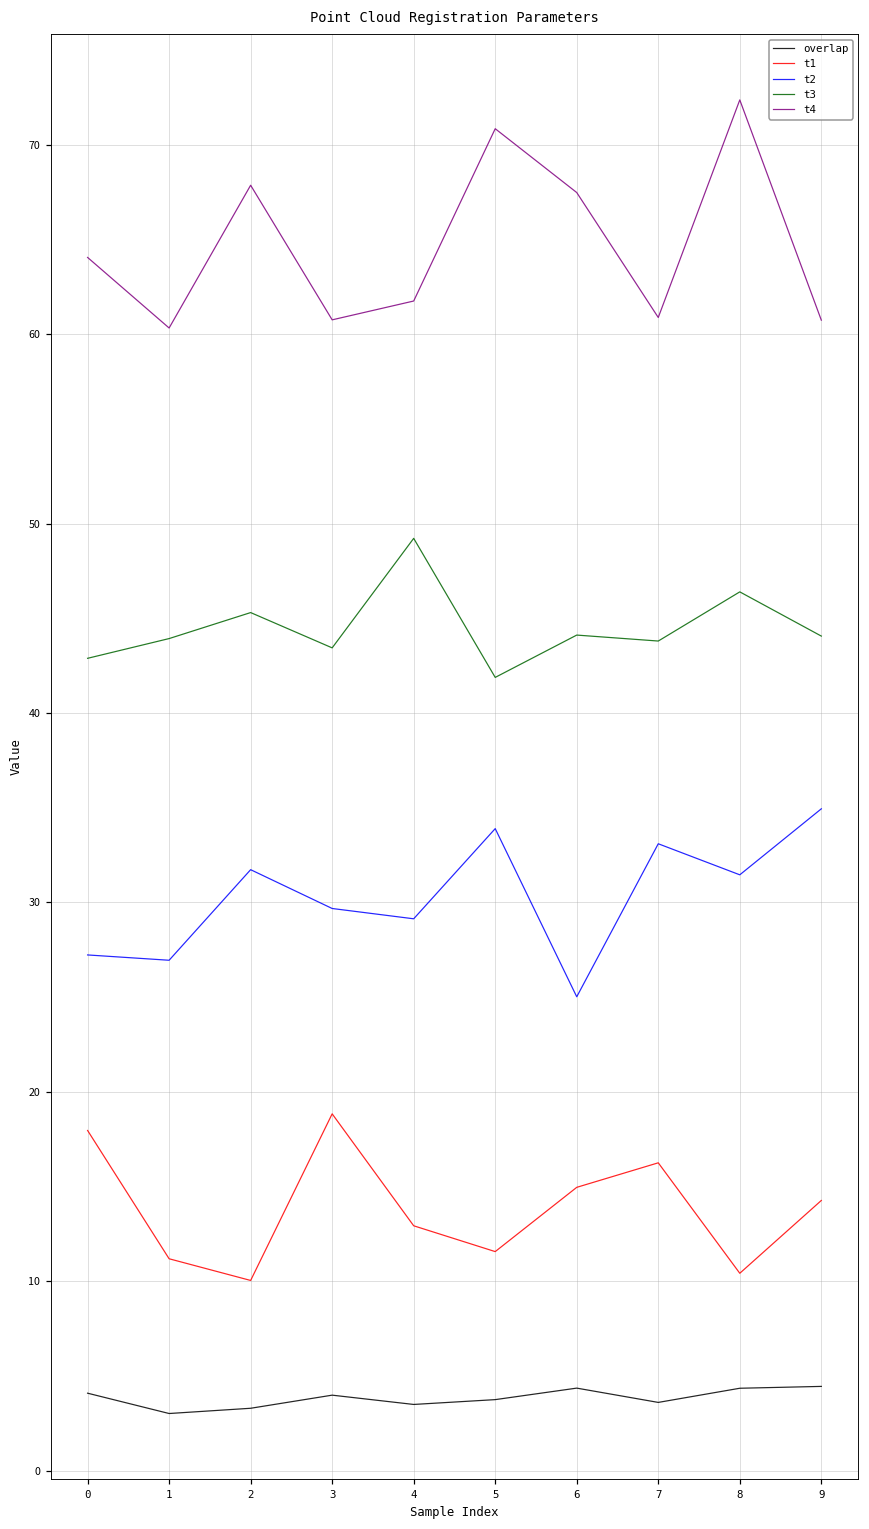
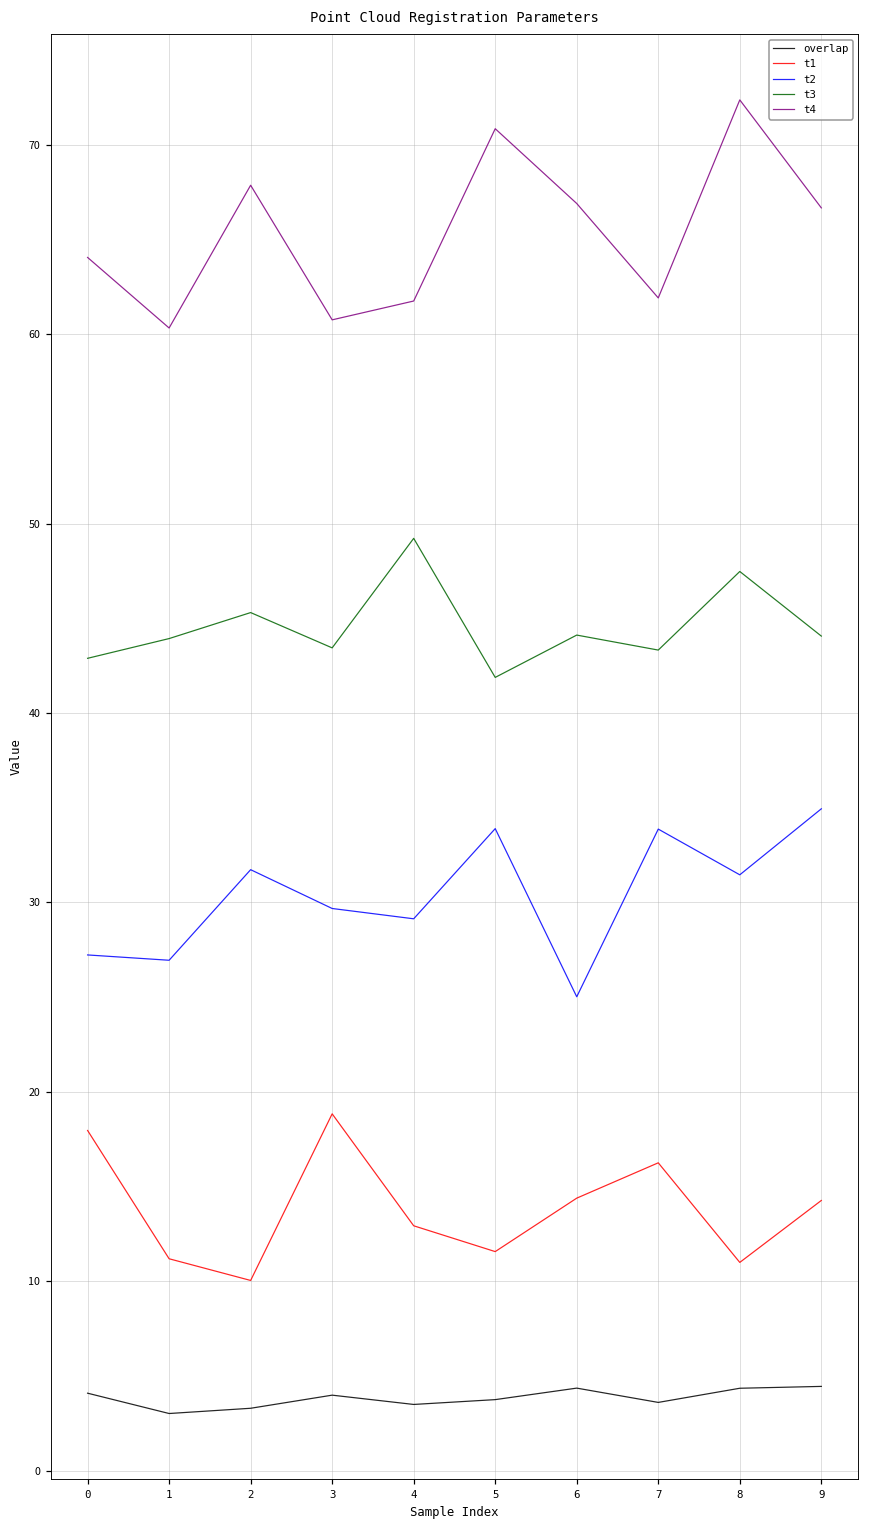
  {
    "overlap": {
      "0": 4.1,
      "1": 3.0,
      "2": 3.3,
      "3": 4.0,
      "4": 3.5,
      "5": 3.8,
      "6": 4.4,
      "7": 3.6,
      "8": 4.4,
      "9": 4.5
    },
    "t1": {
      "0": 18.0,
      "1": 11.2,
      "2": 10.0,
      "3": 18.8,
      "4": 12.9,
      "5": 11.6,
-     "6": 15.0,
+     "6": 14.4,
      "7": 16.3,
-     "8": 10.4,
+     "8": 11.0,
      "9": 14.3
    },
    "t2": {
      "0": 27.2,
      "1": 26.9,
      "2": 31.7,
      "3": 29.7,
      "4": 29.1,
      "5": 33.9,
      "6": 25.0,
-     "7": 33.1,
+     "7": 33.9,
      "8": 31.5,
      "9": 34.9
    },
    "t3": {
      "0": 42.9,
      "1": 43.9,
      "2": 45.3,
      "3": 43.4,
      "4": 49.2,
      "5": 41.9,
      "6": 44.1,
-     "7": 43.8,
-     "8": 46.4,
+     "7": 43.3,
+     "8": 47.5,
      "9": 44.1
    },
    "t4": {
      "0": 64.0,
      "1": 60.3,
      "2": 67.9,
      "3": 60.8,
      "4": 61.7,
      "5": 70.8,
-     "6": 67.5,
-     "7": 60.9,
+     "6": 66.9,
+     "7": 61.9,
      "8": 72.4,
-     "9": 60.7
+     "9": 66.7
    }
  }
